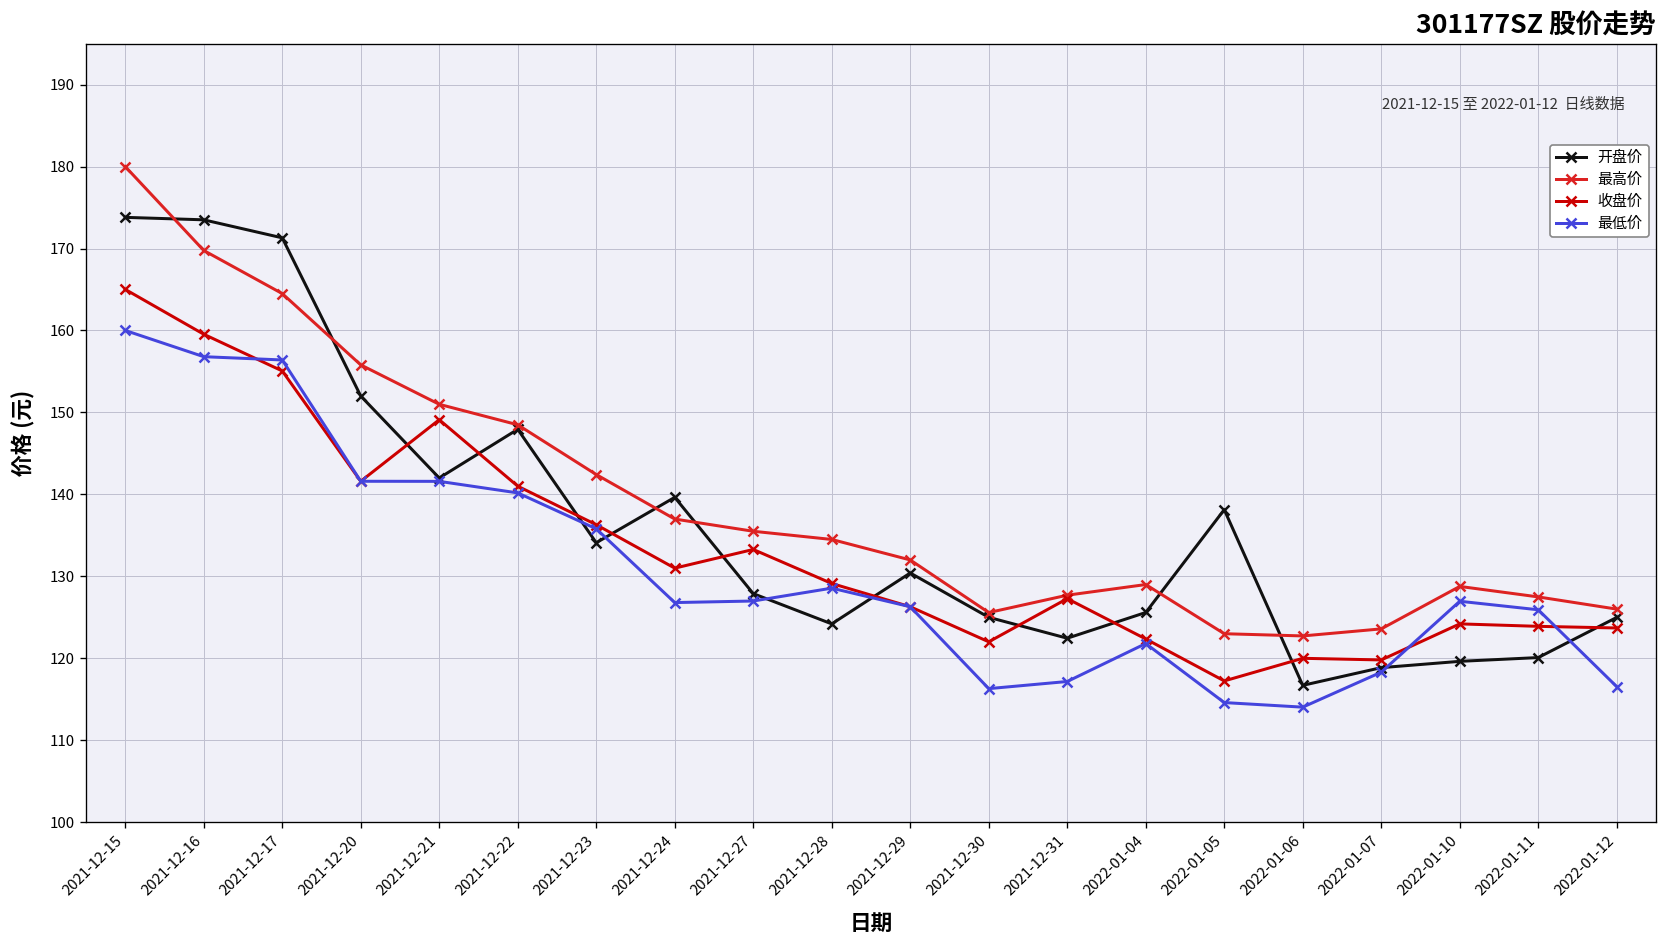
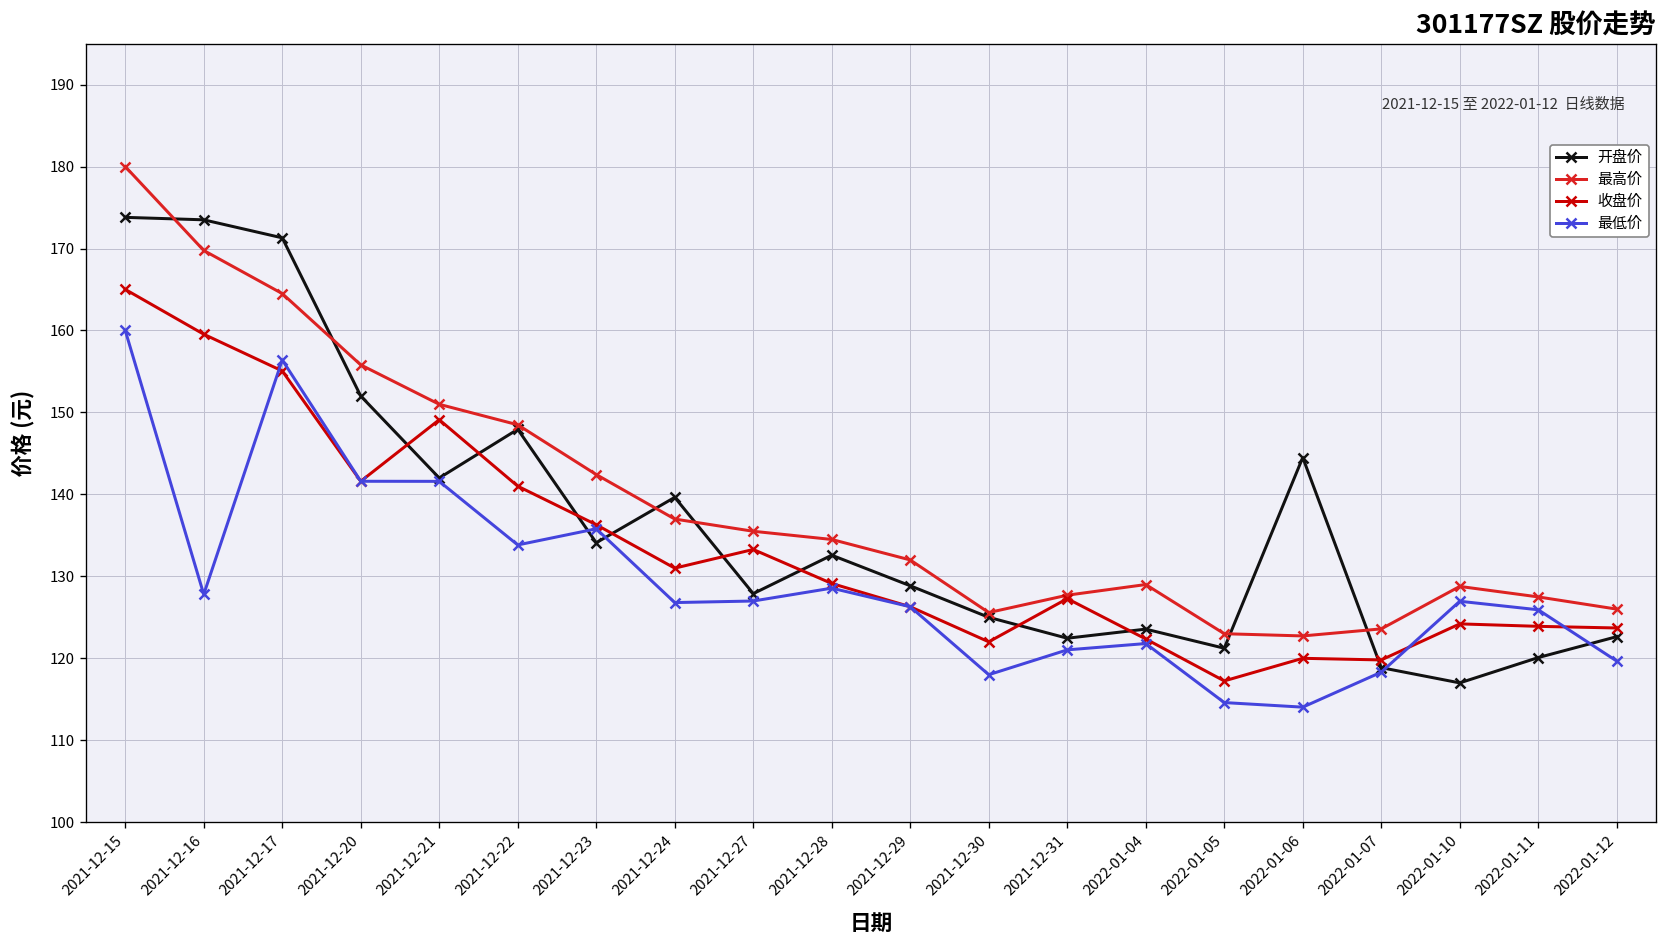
  {
    "开盘价": {
      "2021-12-15": 174,
      "2021-12-16": 174,
      "2021-12-17": 171,
      "2021-12-20": 152,
      "2021-12-21": 142,
      "2021-12-22": 148,
      "2021-12-23": 134,
      "2021-12-24": 140,
      "2021-12-27": 128,
-     "2021-12-28": 124,
-     "2021-12-29": 130,
+     "2021-12-28": 133,
+     "2021-12-29": 129,
      "2021-12-30": 125,
      "2021-12-31": 122,
-     "2022-01-04": 126,
-     "2022-01-05": 138,
-     "2022-01-06": 117,
+     "2022-01-04": 124,
+     "2022-01-05": 121,
+     "2022-01-06": 145,
      "2022-01-07": 119,
-     "2022-01-10": 120,
+     "2022-01-10": 117,
      "2022-01-11": 120,
-     "2022-01-12": 125
+     "2022-01-12": 123
    },
    "最低价": {
      "2021-12-15": 160,
-     "2021-12-16": 157,
+     "2021-12-16": 128,
      "2021-12-17": 156,
      "2021-12-21": 142,
-     "2021-12-22": 140,
+     "2021-12-22": 134,
      "2021-12-23": 136,
      "2021-12-24": 127,
      "2021-12-27": 127,
      "2021-12-28": 129,
-     "2021-12-30": 116,
-     "2021-12-31": 117,
+     "2021-12-30": 118,
+     "2021-12-31": 121,
      "2022-01-04": 122,
      "2022-01-05": 115,
      "2022-01-06": 114,
      "2022-01-07": 118,
      "2022-01-10": 127,
      "2022-01-11": 126,
-     "2022-01-12": 117
+     "2022-01-12": 120
    }
  }
